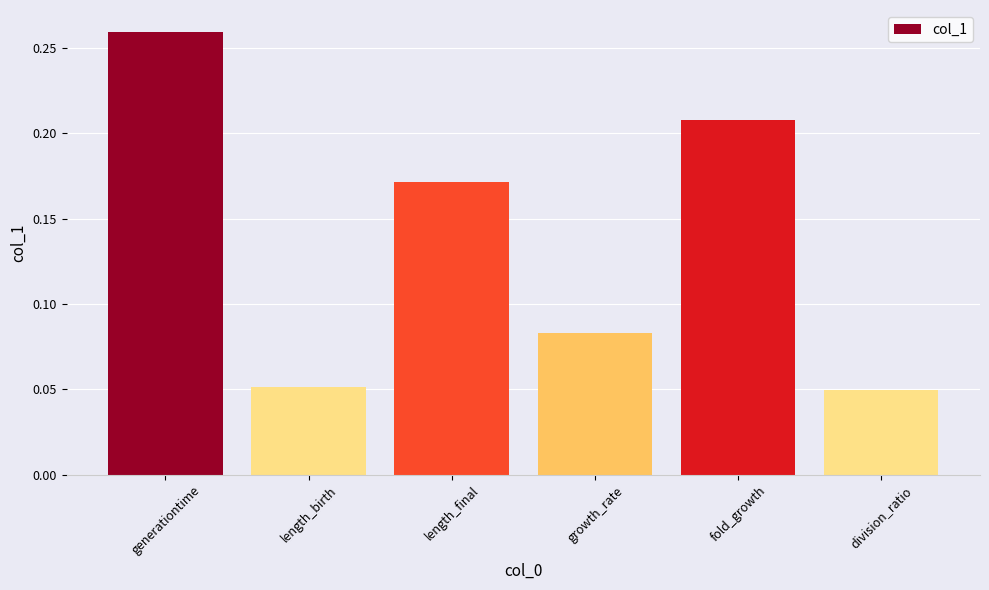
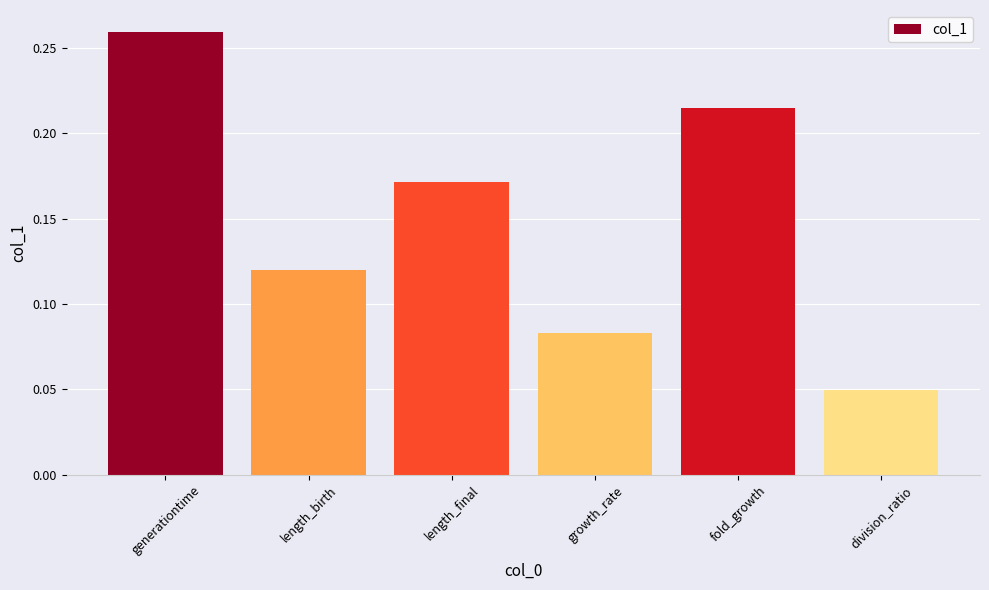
  {
    "generationtime": 0.259,
-   "length_birth": 0.051,
+   "length_birth": 0.120,
    "length_final": 0.172,
    "growth_rate": 0.083,
-   "fold_growth": 0.208,
+   "fold_growth": 0.215,
    "division_ratio": 0.050
  }
